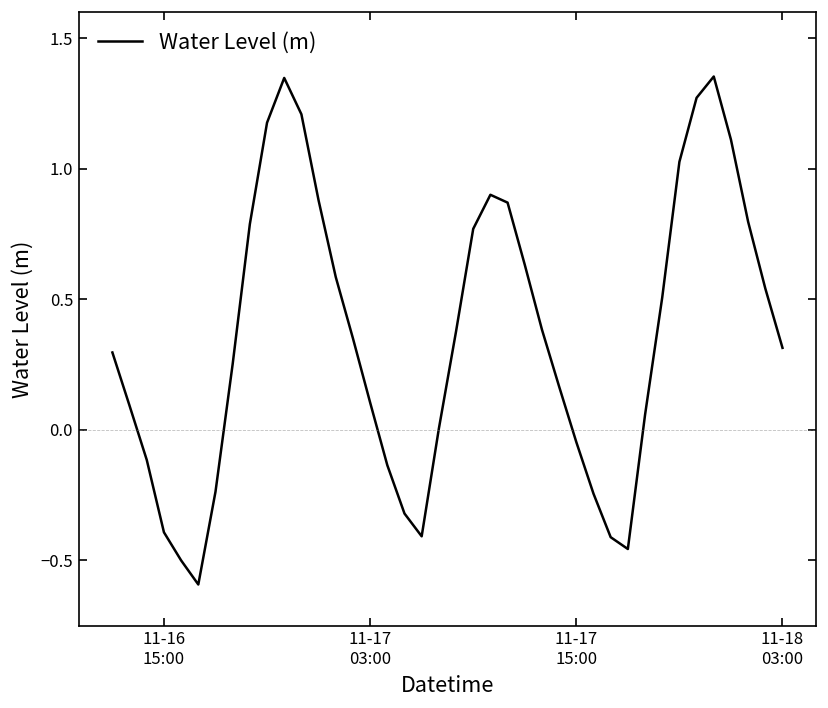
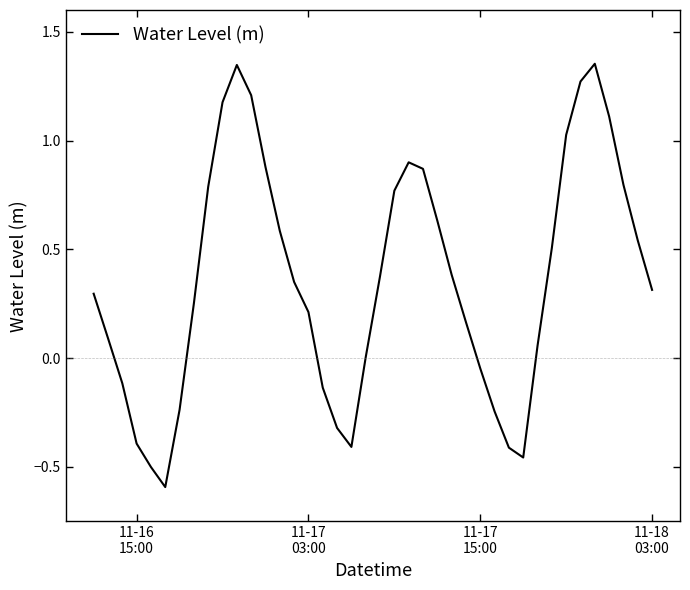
  {
    "11-16 15:00": -0.39,
-   "11-17 03:00": 0.10,
+   "11-17 03:00": 0.21,
    "11-17 15:00": -0.05,
    "11-18 03:00": 0.31
  }
